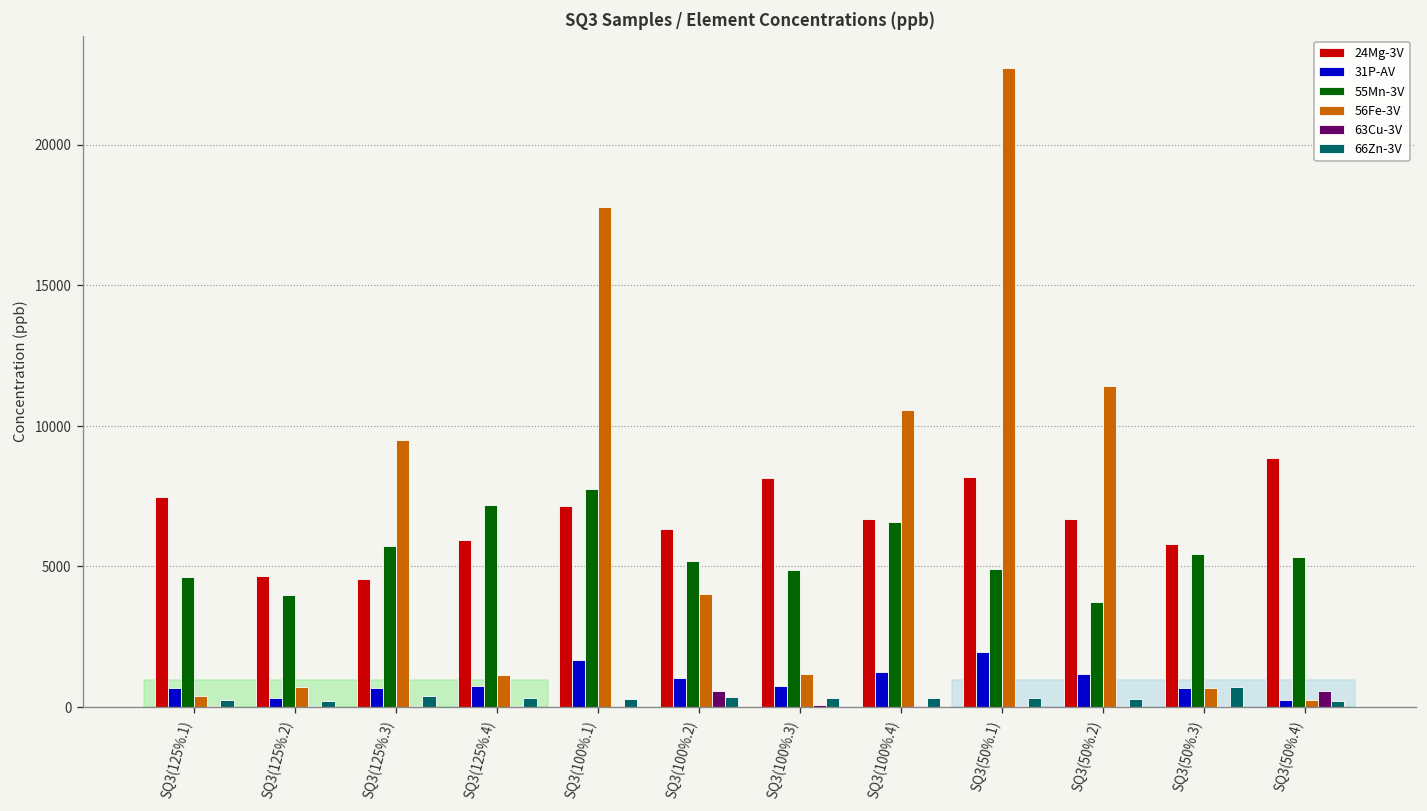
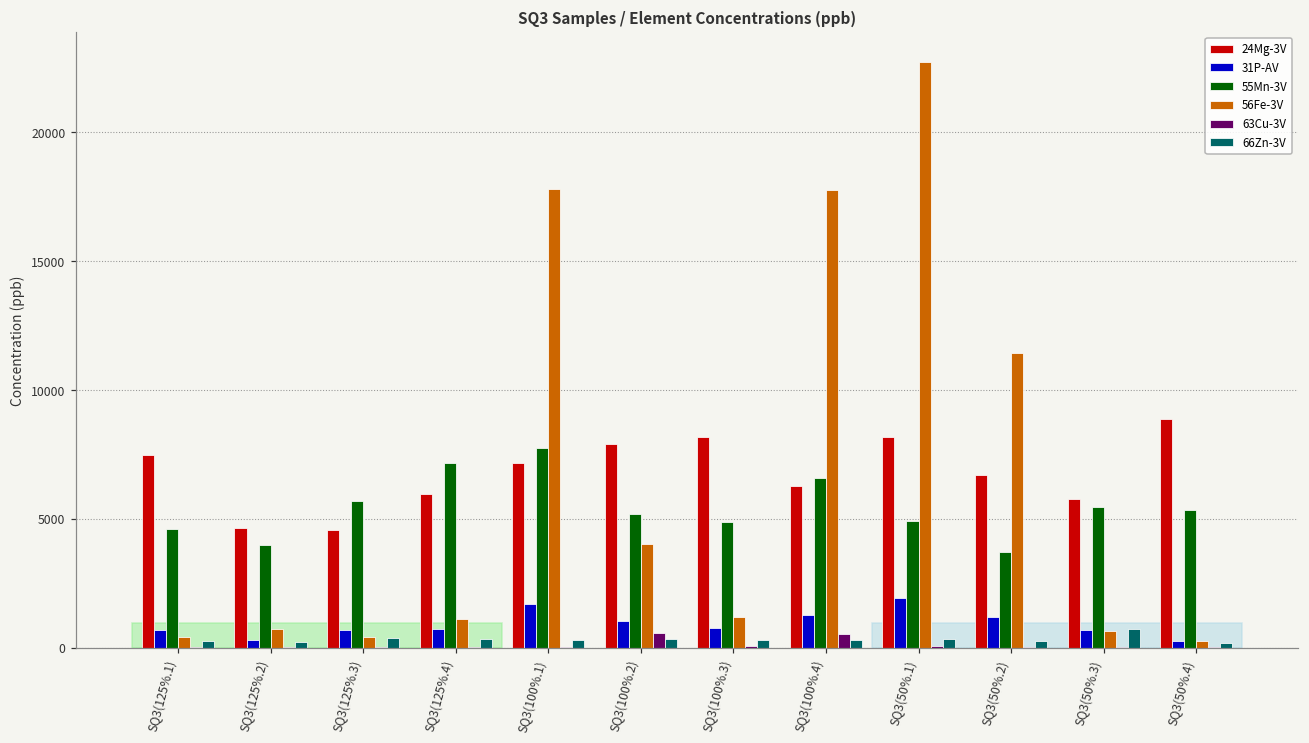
  {
    "24Mg-3V": {
      "SQ3(125%.1)": 7500,
      "SQ3(125%.2)": 4700,
      "SQ3(125%.3)": 4600,
      "SQ3(125%.4)": 6000,
      "SQ3(100%.1)": 7200,
-     "SQ3(100%.2)": 6300,
+     "SQ3(100%.2)": 7900,
      "SQ3(100%.3)": 8200,
-     "SQ3(100%.4)": 6700,
+     "SQ3(100%.4)": 6300,
      "SQ3(50%.1)": 8200,
      "SQ3(50%.2)": 6700,
      "SQ3(50%.3)": 5800,
      "SQ3(50%.4)": 8900
    },
    "31P-AV": {
      "SQ3(125%.1)": 700,
      "SQ3(125%.2)": 300,
      "SQ3(125%.3)": 700,
      "SQ3(125%.4)": 700,
      "SQ3(100%.1)": 1700,
      "SQ3(100%.2)": 1000,
      "SQ3(100%.3)": 800,
      "SQ3(100%.4)": 1200,
      "SQ3(50%.1)": 1900,
      "SQ3(50%.2)": 1200,
      "SQ3(50%.3)": 700,
      "SQ3(50%.4)": 300
    },
    "55Mn-3V": {
      "SQ3(125%.1)": 4600,
      "SQ3(125%.2)": 4000,
      "SQ3(125%.3)": 5700,
      "SQ3(125%.4)": 7200,
      "SQ3(100%.1)": 7800,
      "SQ3(100%.2)": 5200,
      "SQ3(100%.3)": 4900,
      "SQ3(100%.4)": 6600,
      "SQ3(50%.1)": 4900,
      "SQ3(50%.2)": 3700,
      "SQ3(50%.3)": 5400,
      "SQ3(50%.4)": 5300
    },
    "56Fe-3V": {
      "SQ3(125%.1)": 400,
      "SQ3(125%.2)": 700,
-     "SQ3(125%.3)": 9500,
+     "SQ3(125%.3)": 400,
      "SQ3(125%.4)": 1100,
      "SQ3(100%.1)": 17800,
      "SQ3(100%.2)": 4000,
      "SQ3(100%.3)": 1200,
-     "SQ3(100%.4)": 10500,
+     "SQ3(100%.4)": 17700,
      "SQ3(50%.1)": 22700,
      "SQ3(50%.2)": 11400,
      "SQ3(50%.3)": 700,
      "SQ3(50%.4)": 200
    },
    "63Cu-3V": {
      "SQ3(100%.2)": 600,
-     "SQ3(100%.4)": 0,
-     "SQ3(50%.4)": 600
+     "SQ3(100%.4)": 500,
+     "SQ3(50%.4)": 0
    },
    "66Zn-3V": {
      "SQ3(125%.1)": 200,
      "SQ3(125%.2)": 200,
      "SQ3(125%.3)": 400,
      "SQ3(125%.4)": 300,
      "SQ3(100%.1)": 300,
      "SQ3(100%.2)": 300,
      "SQ3(100%.3)": 300,
      "SQ3(100%.4)": 300,
      "SQ3(50%.1)": 300,
      "SQ3(50%.2)": 300,
      "SQ3(50%.3)": 700,
      "SQ3(50%.4)": 200
    }
  }
